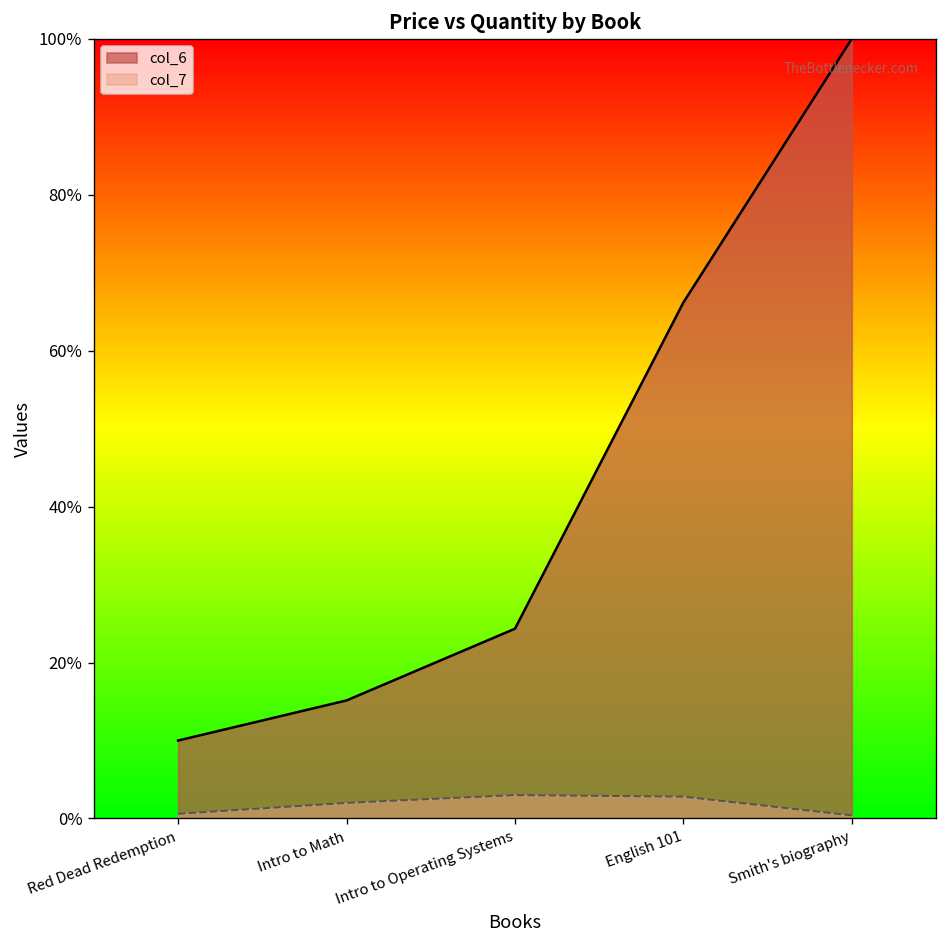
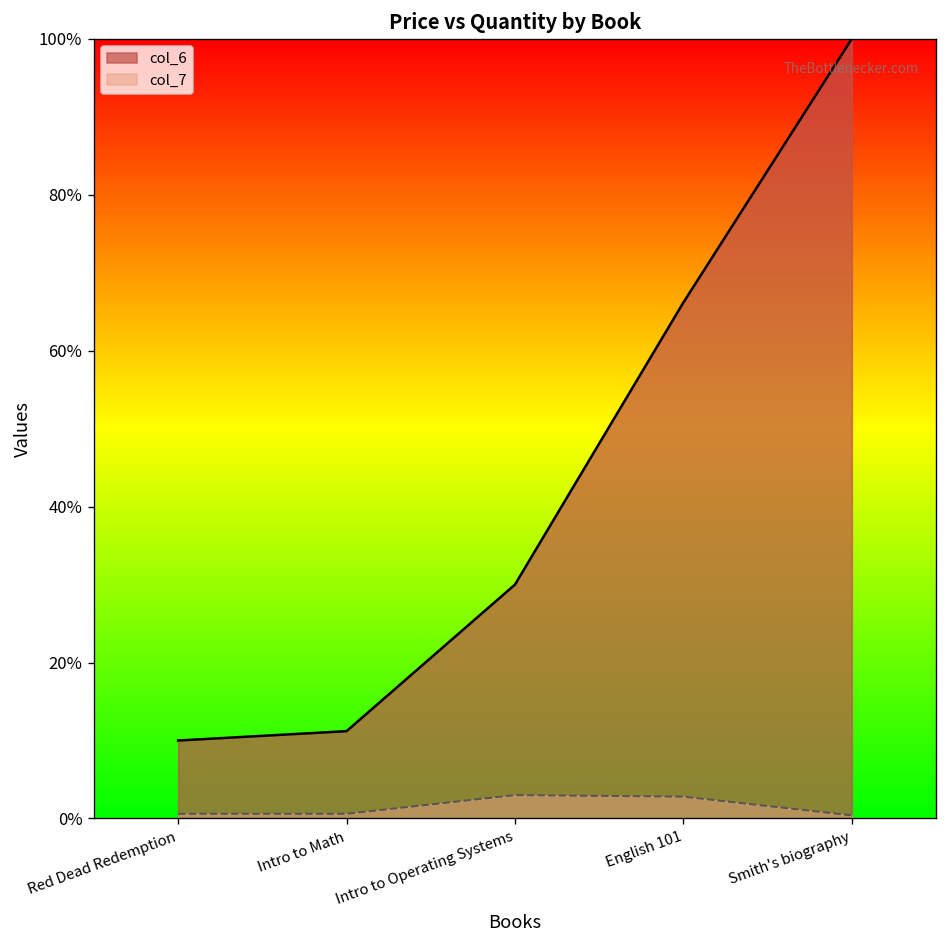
  {
    "col_6": {
      "Red Dead Redemption": "10%",
-     "Intro to Math": "15%",
-     "Intro to Operating Systems": "24%",
+     "Intro to Math": "11%",
+     "Intro to Operating Systems": "30%",
      "English 101": "66%",
      "Smith's biography": "100%"
    },
    "col_7": {
      "Red Dead Redemption": "1%",
-     "Intro to Math": "2%",
+     "Intro to Math": "1%",
      "Intro to Operating Systems": "3%",
      "English 101": "3%",
      "Smith's biography": "0%"
    }
  }
